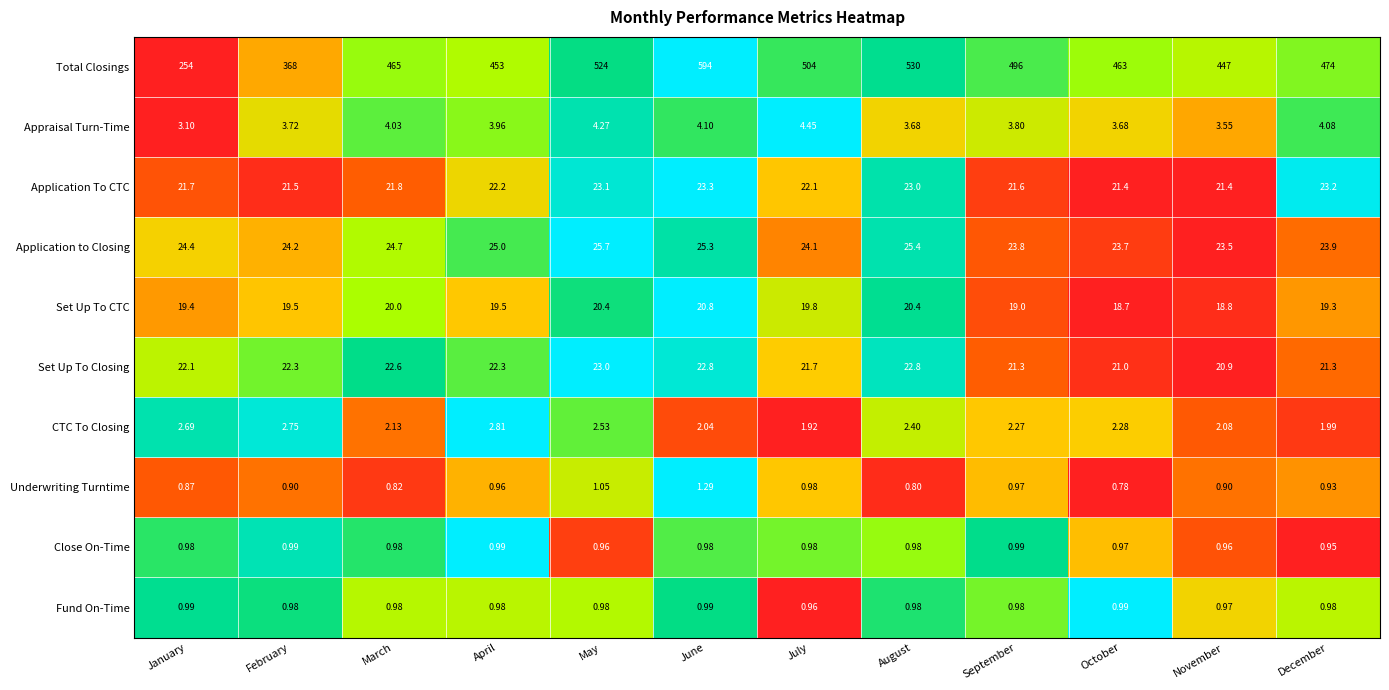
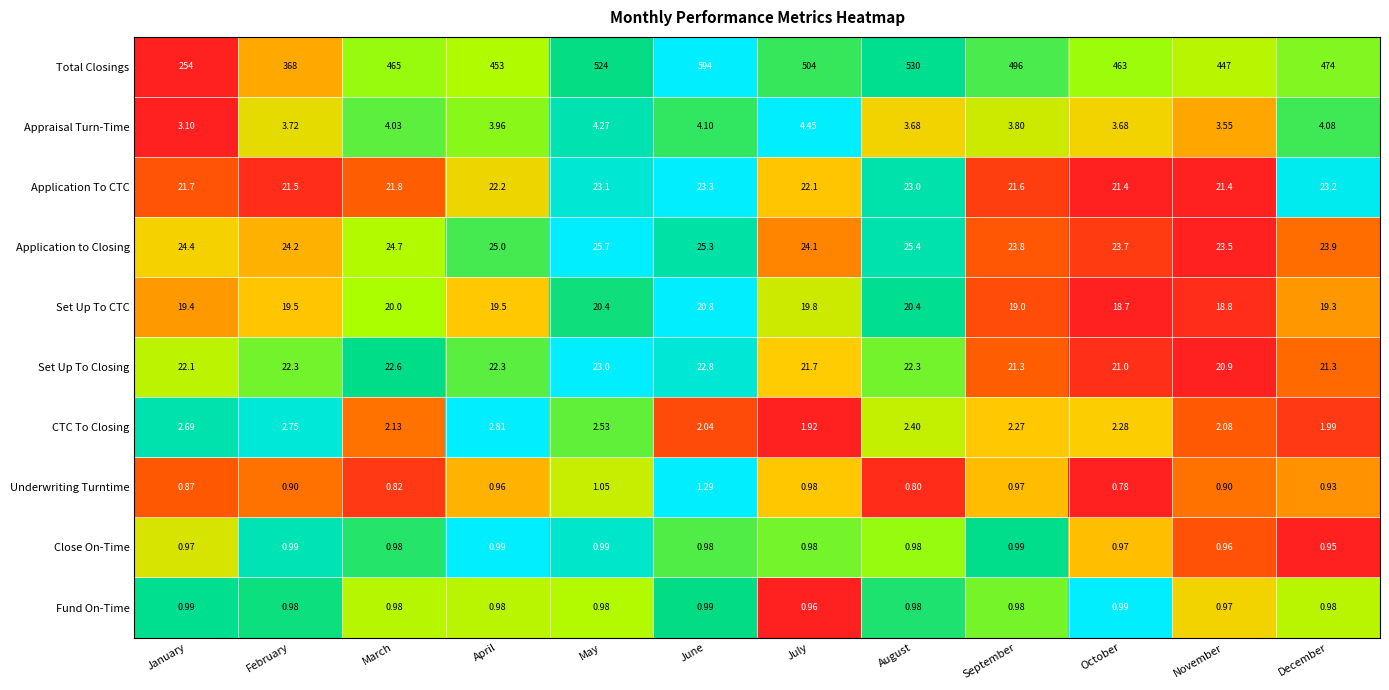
  {
    "Total Closings": {
      "January": 254,
      "February": 368,
      "March": 465,
      "April": 453,
      "May": 524,
      "June": 594,
      "July": 504,
      "August": 530,
      "September": 496,
      "October": 463,
      "November": 447,
      "December": 474
    },
    "Appraisal Turn-Time": {
      "January": 3.10,
      "February": 3.72,
      "March": 4.03,
      "April": 3.96,
      "May": 4.27,
      "June": 4.10,
      "July": 4.45,
      "August": 3.68,
      "September": 3.80,
      "October": 3.68,
      "November": 3.55,
      "December": 4.08
    },
    "Application To CTC": {
      "January": 21.7,
      "February": 21.5,
      "March": 21.8,
      "April": 22.2,
      "May": 23.1,
      "June": 23.3,
      "July": 22.1,
      "August": 23.0,
      "September": 21.6,
      "October": 21.4,
      "November": 21.4,
      "December": 23.2
    },
    "Application to Closing": {
      "January": 24.4,
      "February": 24.2,
      "March": 24.7,
      "April": 25.0,
      "May": 25.7,
      "June": 25.3,
      "July": 24.1,
      "August": 25.4,
      "September": 23.8,
      "October": 23.7,
      "November": 23.5,
      "December": 23.9
    },
    "Set Up To CTC": {
      "January": 19.4,
      "February": 19.5,
      "March": 20.0,
      "April": 19.5,
      "May": 20.4,
      "June": 20.8,
      "July": 19.8,
      "August": 20.4,
      "September": 19.0,
      "October": 18.7,
      "November": 18.8,
      "December": 19.3
    },
    "Set Up To Closing": {
      "January": 22.1,
      "February": 22.3,
      "March": 22.6,
      "April": 22.3,
      "May": 23.0,
      "June": 22.8,
      "July": 21.7,
-     "August": 22.8,
+     "August": 22.3,
      "September": 21.3,
      "October": 21.0,
      "November": 20.9,
      "December": 21.3
    },
    "CTC To Closing": {
      "January": 2.69,
      "February": 2.75,
      "March": 2.13,
      "April": 2.81,
      "May": 2.53,
      "June": 2.04,
      "July": 1.92,
      "August": 2.40,
      "September": 2.27,
      "October": 2.28,
      "November": 2.08,
      "December": 1.99
    },
    "Underwriting Turntime": {
      "January": 0.87,
      "February": 0.90,
      "March": 0.82,
      "April": 0.96,
      "May": 1.05,
      "June": 1.29,
      "July": 0.98,
      "August": 0.80,
      "September": 0.97,
      "October": 0.78,
      "November": 0.90,
      "December": 0.93
    },
    "Close On-Time": {
-     "January": 0.98,
+     "January": 0.97,
      "February": 0.99,
      "March": 0.98,
      "April": 0.99,
-     "May": 0.96,
+     "May": 0.99,
      "June": 0.98,
      "July": 0.98,
      "August": 0.98,
      "September": 0.99,
      "October": 0.97,
      "November": 0.96,
      "December": 0.95
    },
    "Fund On-Time": {
      "January": 0.99,
      "February": 0.98,
      "March": 0.98,
      "April": 0.98,
      "May": 0.98,
      "June": 0.99,
      "July": 0.96,
      "August": 0.98,
      "September": 0.98,
      "October": 0.99,
      "November": 0.97,
      "December": 0.98
    }
  }
